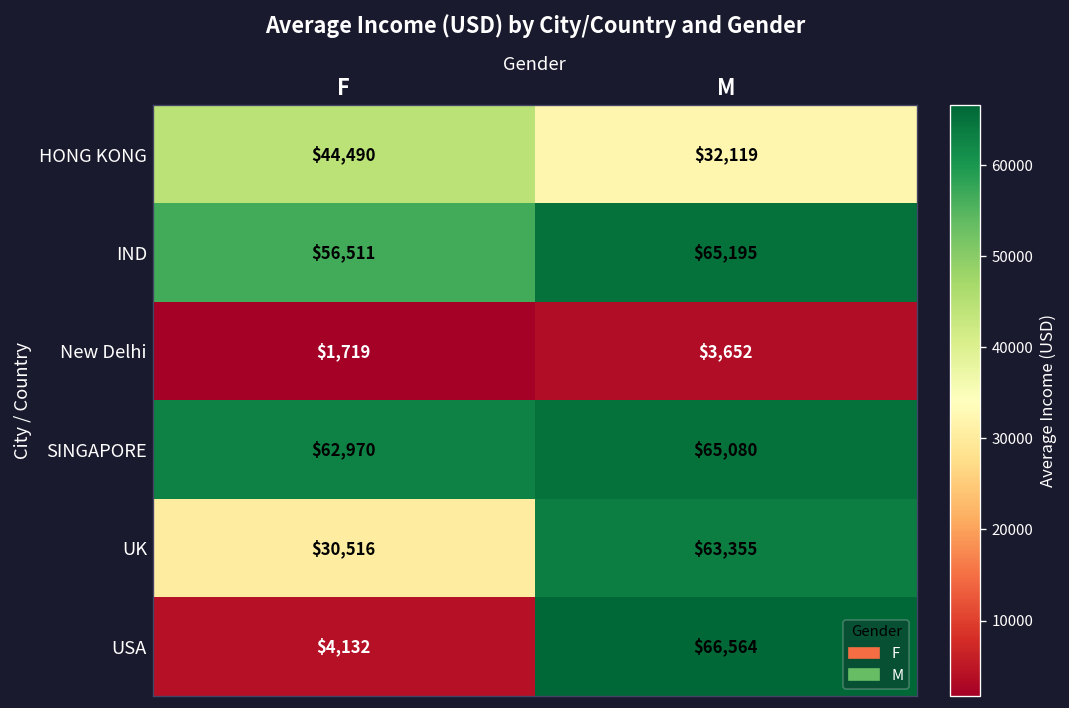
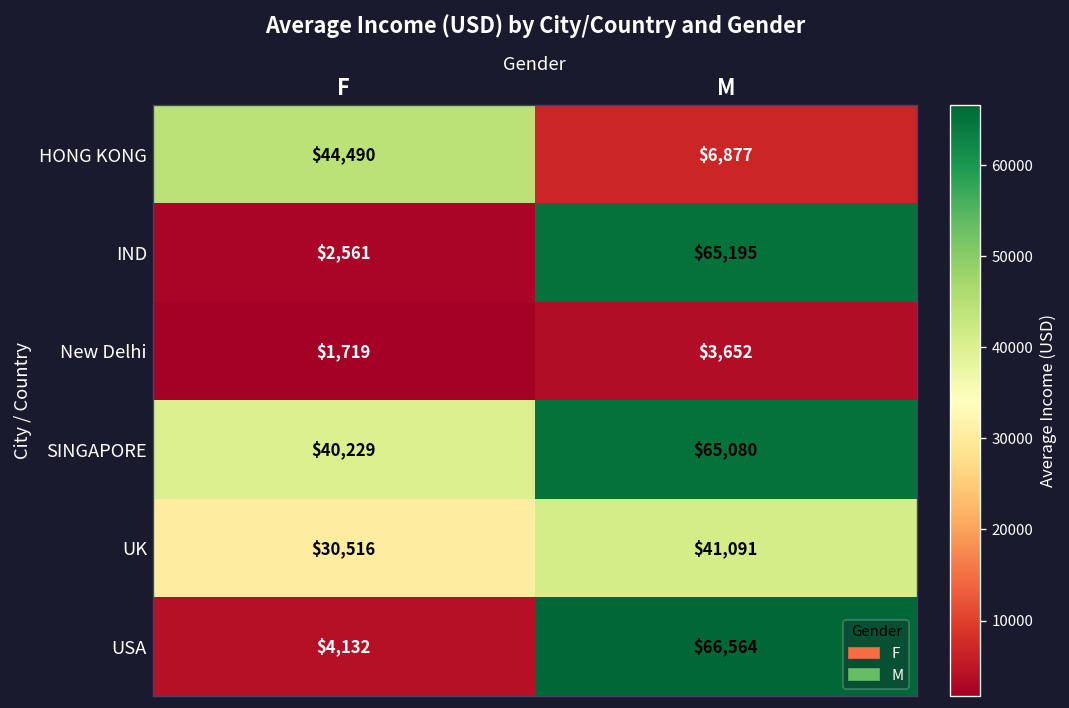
  {
    "HONG KONG": {
      "F": "$44,490",
-     "M": "$32,119"
+     "M": "$6,877"
    },
    "IND": {
-     "F": "$56,511",
+     "F": "$2,561",
      "M": "$65,195"
    },
    "New Delhi": {
      "F": "$1,719",
      "M": "$3,652"
    },
    "SINGAPORE": {
-     "F": "$62,970",
+     "F": "$40,229",
      "M": "$65,080"
    },
    "UK": {
      "F": "$30,516",
-     "M": "$63,355"
+     "M": "$41,091"
    },
    "USA": {
      "F": "$4,132",
      "M": "$66,564"
    }
  }
